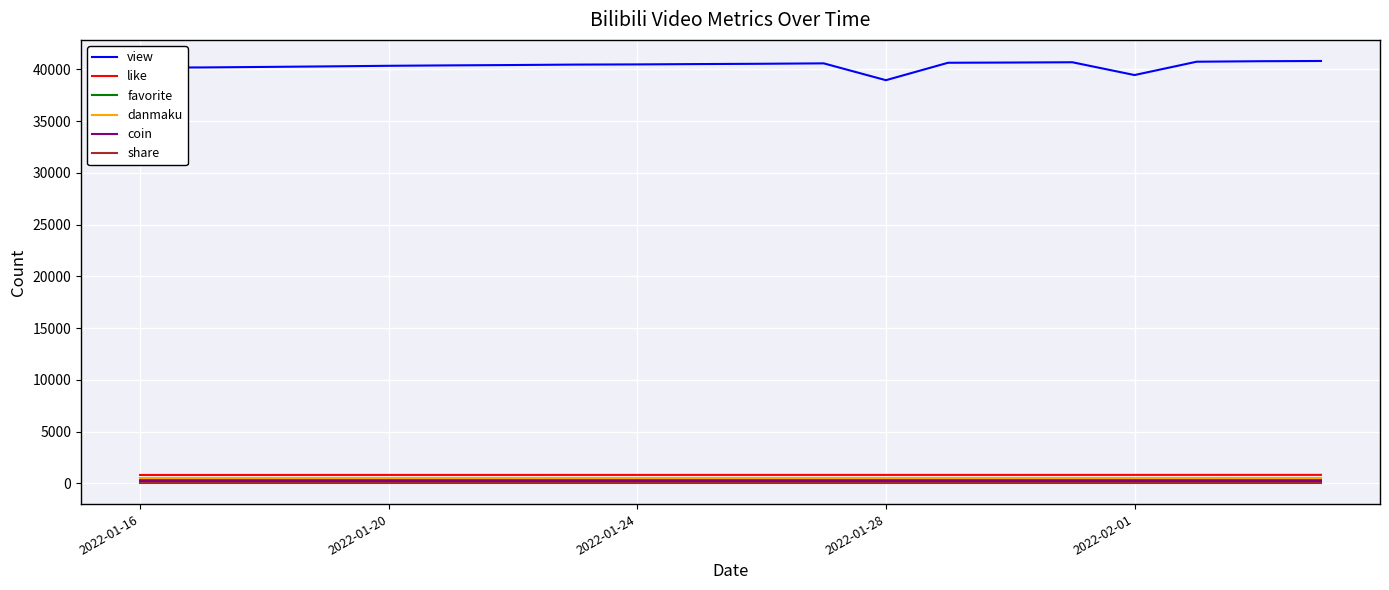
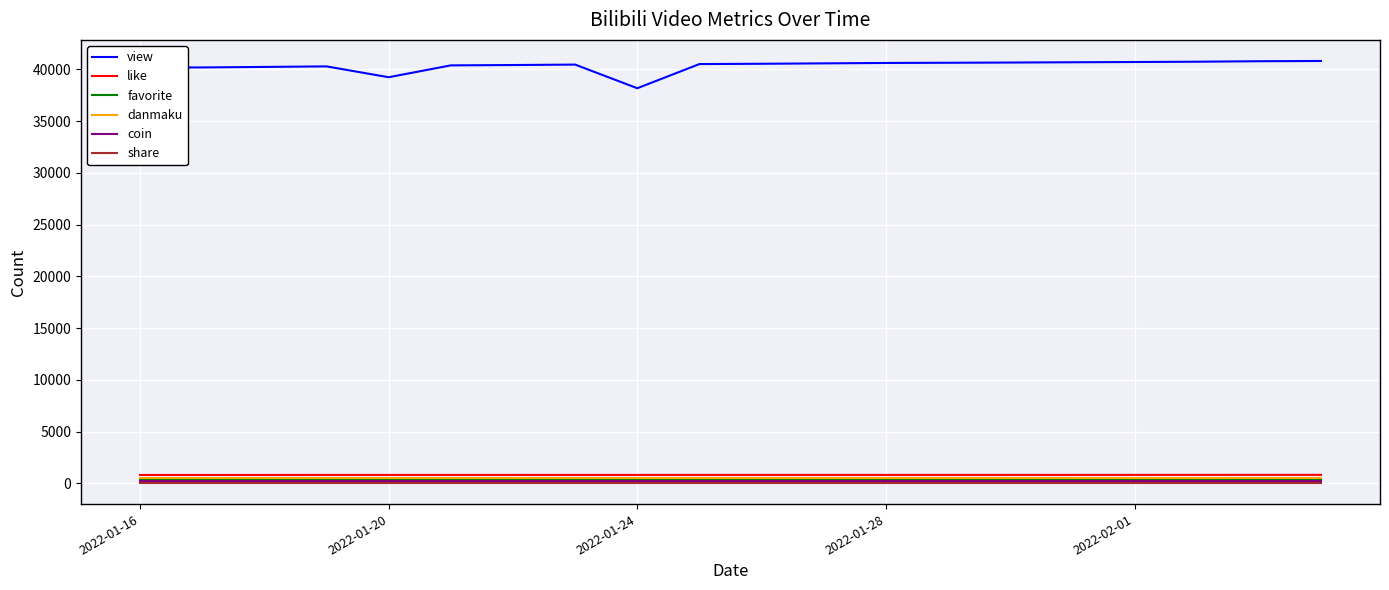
  {
    "view": {
-     "2022-01-20": 40300,
-     "2022-01-24": 40500,
-     "2022-01-28": 38900,
-     "2022-02-01": 39400
+     "2022-01-20": 39200,
+     "2022-01-24": 38200,
+     "2022-01-28": 40600,
+     "2022-02-01": 40700
    },
    "like": {
      "2022-01-16": 800,
      "2022-01-20": 800,
      "2022-01-24": 800,
      "2022-01-28": 800,
      "2022-02-01": 800
    }
  }
